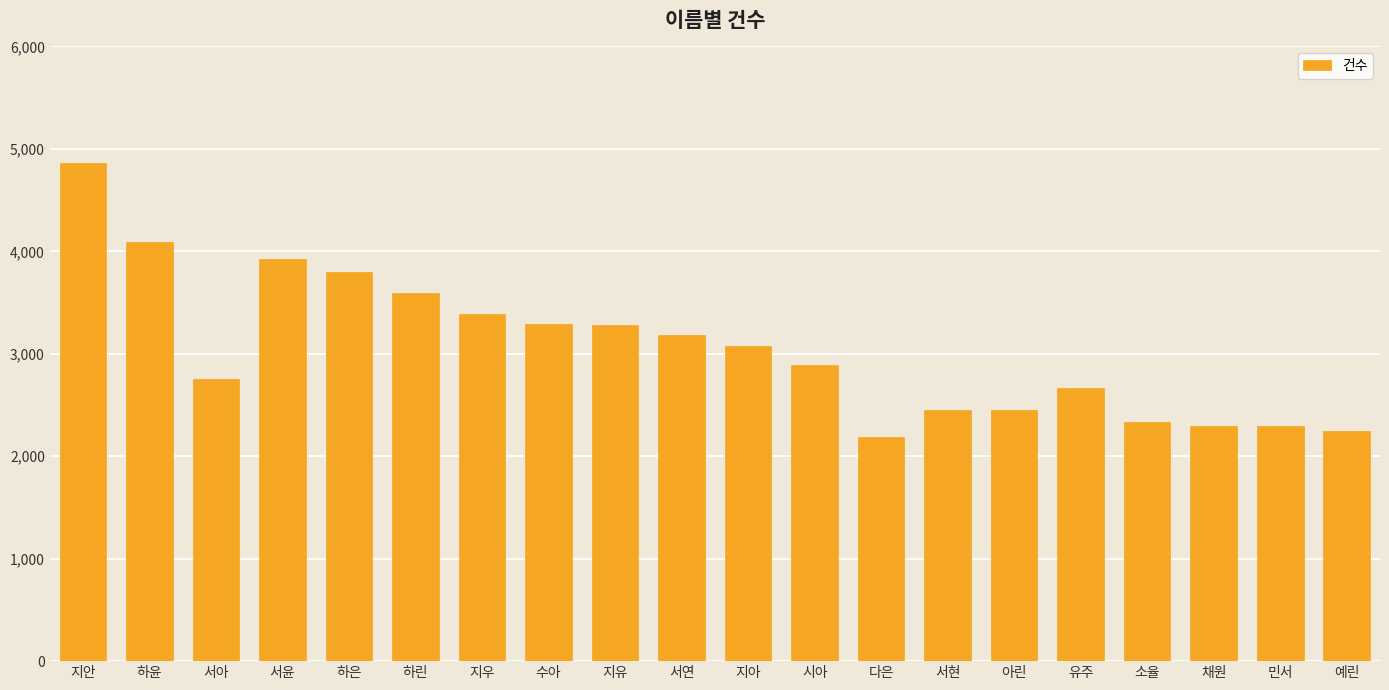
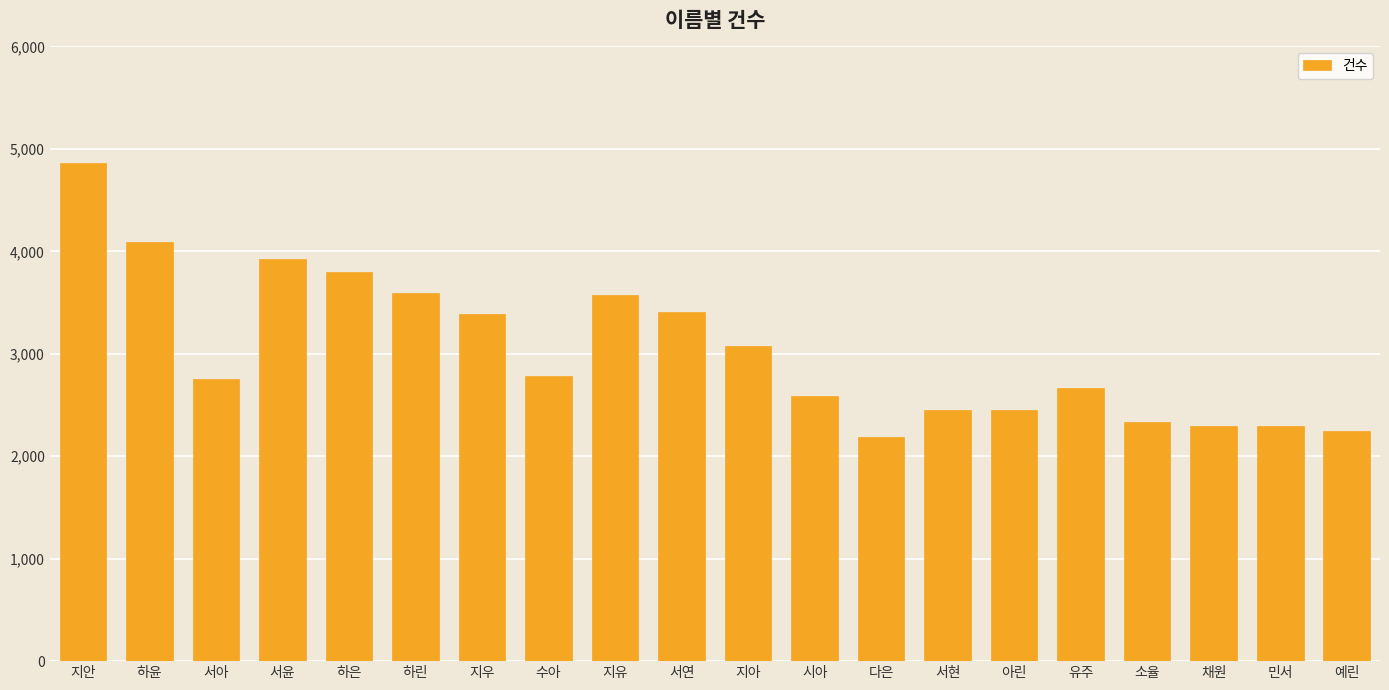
  {
    "지안": "4,870",
    "하윤": "4,090",
    "서아": "2,750",
    "서윤": "3,920",
    "하은": "3,800",
    "하린": "3,590",
    "지우": "3,390",
-   "수아": "3,290",
-   "지유": "3,280",
-   "서연": "3,180",
+   "수아": "2,790",
+   "지유": "3,570",
+   "서연": "3,410",
    "지아": "3,070",
-   "시아": "2,890",
+   "시아": "2,580",
    "다은": "2,180",
    "서현": "2,460",
    "아린": "2,450",
    "유주": "2,670",
    "소율": "2,330",
    "채원": "2,300",
    "민서": "2,290",
    "예린": "2,250"
  }
